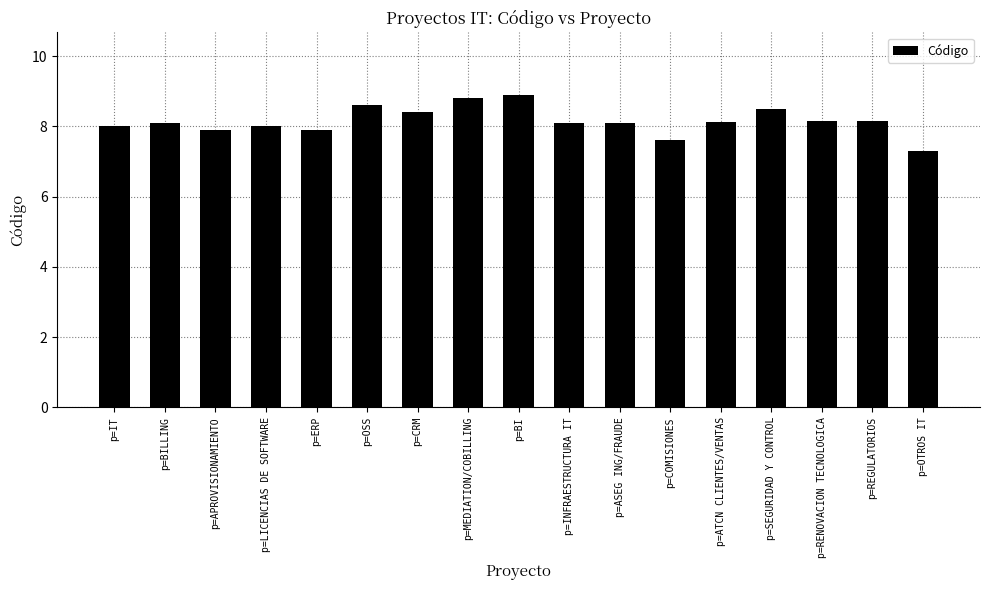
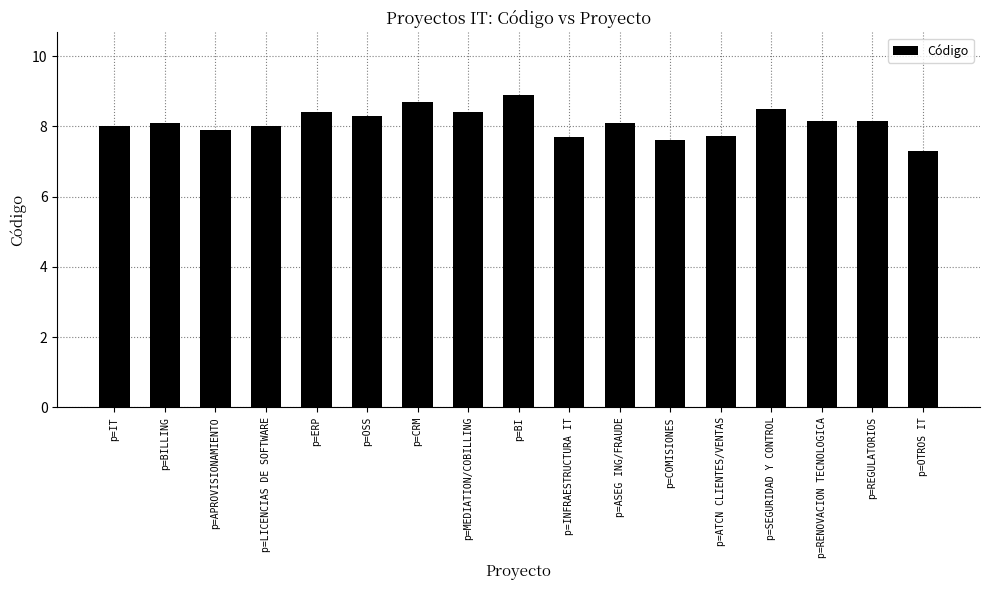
  {
    "p=IT": 8.0,
    "p=BILLING": 8.1,
    "p=APROVISIONAMIENTO": 7.9,
    "p=LICENCIAS DE SOFTWARE": 8.0,
-   "p=ERP": 7.9,
-   "p=OSS": 8.6,
-   "p=CRM": 8.4,
-   "p=MEDIATION/COBILLING": 8.8,
+   "p=ERP": 8.4,
+   "p=OSS": 8.3,
+   "p=CRM": 8.7,
+   "p=MEDIATION/COBILLING": 8.4,
    "p=BI": 8.9,
-   "p=INFRAESTRUCTURA IT": 8.1,
+   "p=INFRAESTRUCTURA IT": 7.7,
    "p=ASEG ING/FRAUDE": 8.1,
    "p=COMISIONES": 7.6,
-   "p=ATCN CLIENTES/VENTAS": 8.1,
+   "p=ATCN CLIENTES/VENTAS": 7.7,
    "p=SEGURIDAD Y CONTROL": 8.5,
    "p=RENOVACION TECNOLOGICA": 8.2,
    "p=REGULATORIOS": 8.2,
    "p=OTROS IT": 7.3
  }
